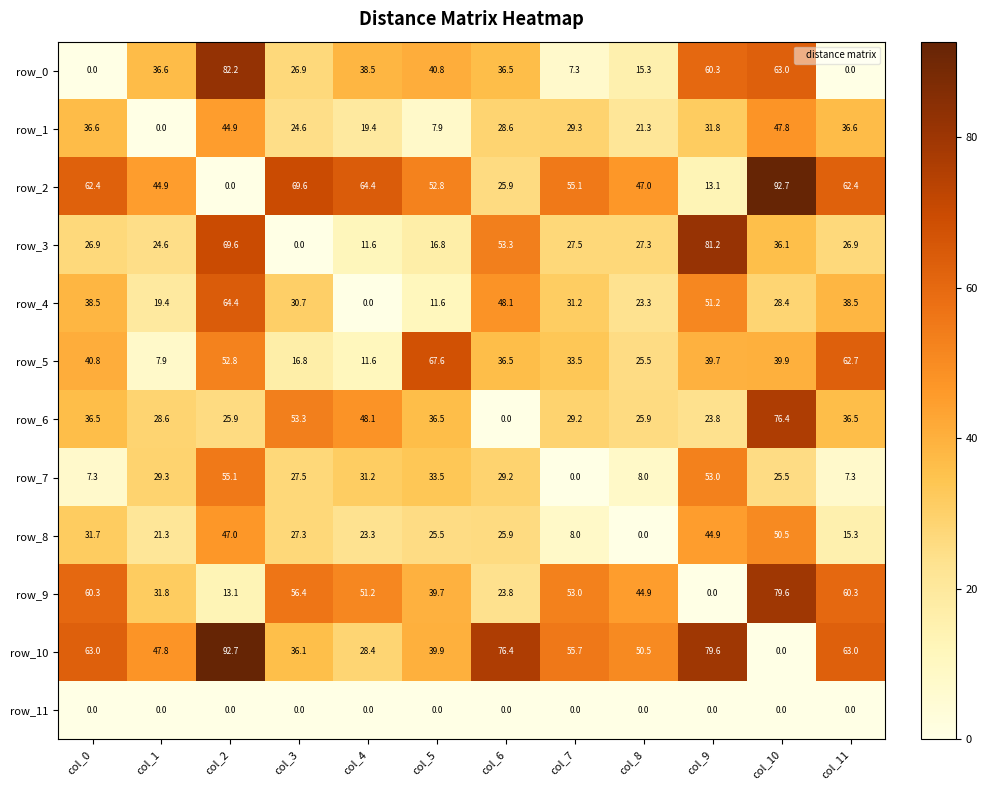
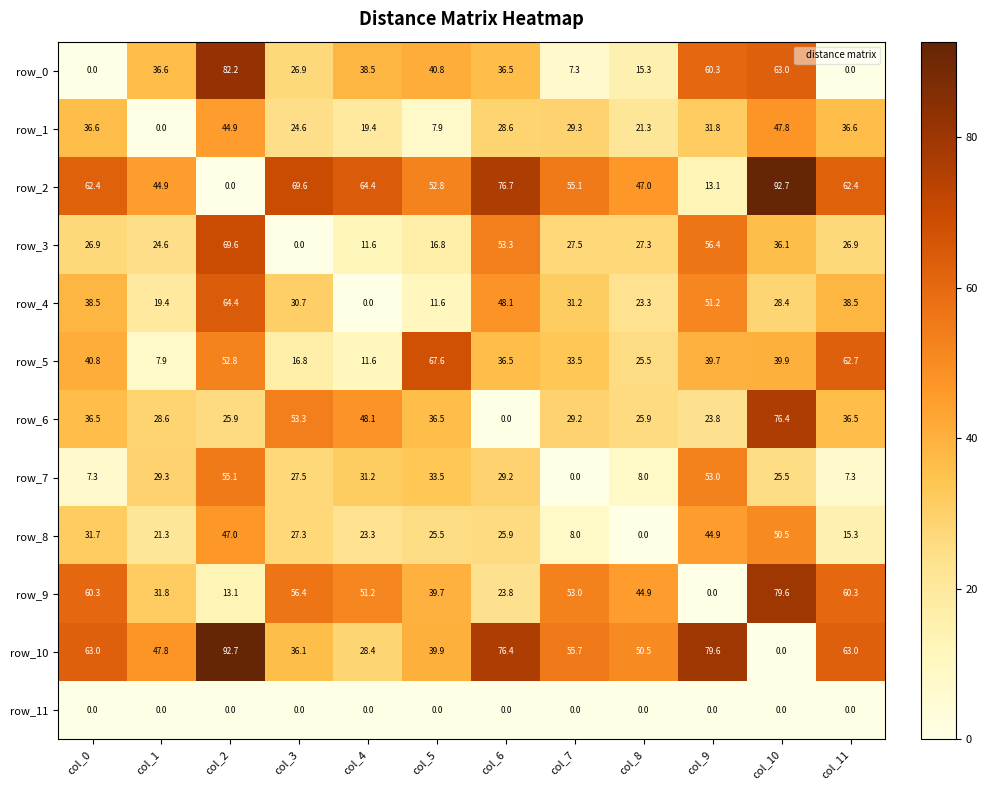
  {
    "row_0": {
      "col_0": 0.0,
      "col_1": 36.6,
      "col_2": 82.2,
      "col_3": 26.9,
      "col_4": 38.5,
      "col_5": 40.8,
      "col_6": 36.5,
      "col_7": 7.3,
      "col_8": 15.3,
      "col_9": 60.3,
      "col_10": 63.0,
      "col_11": 0.0
    },
    "row_1": {
      "col_0": 36.6,
      "col_1": 0.0,
      "col_2": 44.9,
      "col_3": 24.6,
      "col_4": 19.4,
      "col_5": 7.9,
      "col_6": 28.6,
      "col_7": 29.3,
      "col_8": 21.3,
      "col_9": 31.8,
      "col_10": 47.8,
      "col_11": 36.6
    },
    "row_2": {
      "col_0": 62.4,
      "col_1": 44.9,
      "col_2": 0.0,
      "col_3": 69.6,
      "col_4": 64.4,
      "col_5": 52.8,
-     "col_6": 25.9,
+     "col_6": 76.7,
      "col_7": 55.1,
      "col_8": 47.0,
      "col_9": 13.1,
      "col_10": 92.7,
      "col_11": 62.4
    },
    "row_3": {
      "col_0": 26.9,
      "col_1": 24.6,
      "col_2": 69.6,
      "col_3": 0.0,
      "col_4": 11.6,
      "col_5": 16.8,
      "col_6": 53.3,
      "col_7": 27.5,
      "col_8": 27.3,
-     "col_9": 81.2,
+     "col_9": 56.4,
      "col_10": 36.1,
      "col_11": 26.9
    },
    "row_4": {
      "col_0": 38.5,
      "col_1": 19.4,
      "col_2": 64.4,
      "col_3": 30.7,
      "col_4": 0.0,
      "col_5": 11.6,
      "col_6": 48.1,
      "col_7": 31.2,
      "col_8": 23.3,
      "col_9": 51.2,
      "col_10": 28.4,
      "col_11": 38.5
    },
    "row_5": {
      "col_0": 40.8,
      "col_1": 7.9,
      "col_2": 52.8,
      "col_3": 16.8,
      "col_4": 11.6,
      "col_5": 67.6,
      "col_6": 36.5,
      "col_7": 33.5,
      "col_8": 25.5,
      "col_9": 39.7,
      "col_10": 39.9,
      "col_11": 62.7
    },
    "row_6": {
      "col_0": 36.5,
      "col_1": 28.6,
      "col_2": 25.9,
      "col_3": 53.3,
      "col_4": 48.1,
      "col_5": 36.5,
      "col_6": 0.0,
      "col_7": 29.2,
      "col_8": 25.9,
      "col_9": 23.8,
      "col_10": 76.4,
      "col_11": 36.5
    },
    "row_7": {
      "col_0": 7.3,
      "col_1": 29.3,
      "col_2": 55.1,
      "col_3": 27.5,
      "col_4": 31.2,
      "col_5": 33.5,
      "col_6": 29.2,
      "col_7": 0.0,
      "col_8": 8.0,
      "col_9": 53.0,
      "col_10": 25.5,
      "col_11": 7.3
    },
    "row_8": {
      "col_0": 31.7,
      "col_1": 21.3,
      "col_2": 47.0,
      "col_3": 27.3,
      "col_4": 23.3,
      "col_5": 25.5,
      "col_6": 25.9,
      "col_7": 8.0,
      "col_8": 0.0,
      "col_9": 44.9,
      "col_10": 50.5,
      "col_11": 15.3
    },
    "row_9": {
      "col_0": 60.3,
      "col_1": 31.8,
      "col_2": 13.1,
      "col_3": 56.4,
      "col_4": 51.2,
      "col_5": 39.7,
      "col_6": 23.8,
      "col_7": 53.0,
      "col_8": 44.9,
      "col_9": 0.0,
      "col_10": 79.6,
      "col_11": 60.3
    },
    "row_10": {
      "col_0": 63.0,
      "col_1": 47.8,
      "col_2": 92.7,
      "col_3": 36.1,
      "col_4": 28.4,
      "col_5": 39.9,
      "col_6": 76.4,
      "col_7": 55.7,
      "col_8": 50.5,
      "col_9": 79.6,
      "col_10": 0.0,
      "col_11": 63.0
    },
    "row_11": {
      "col_0": 0.0,
      "col_1": 0.0,
      "col_2": 0.0,
      "col_3": 0.0,
      "col_4": 0.0,
      "col_5": 0.0,
      "col_6": 0.0,
      "col_7": 0.0,
      "col_8": 0.0,
      "col_9": 0.0,
      "col_10": 0.0,
      "col_11": 0.0
    }
  }
